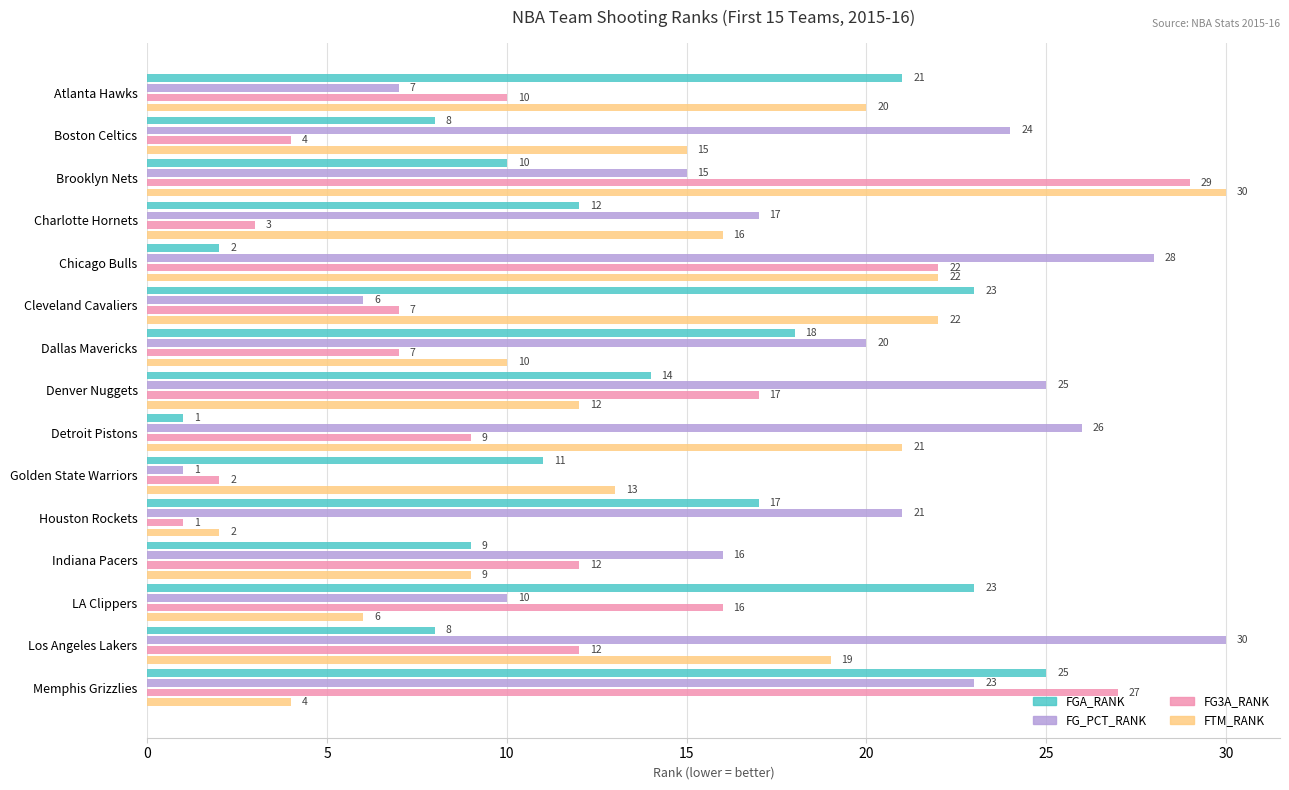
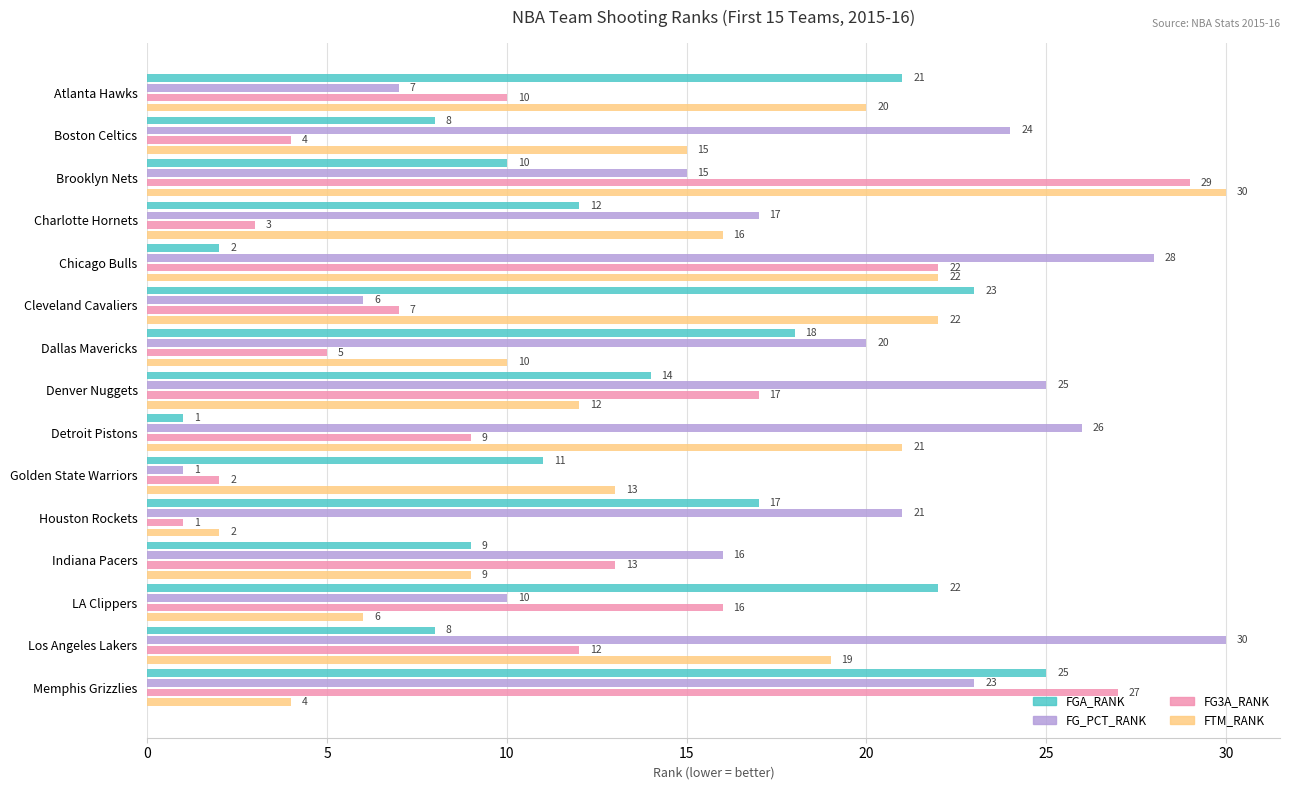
  {
    "FGA_RANK": {
      "Atlanta Hawks": 21,
      "Boston Celtics": 8,
      "Brooklyn Nets": 10,
      "Charlotte Hornets": 12,
      "Chicago Bulls": 2,
      "Cleveland Cavaliers": 23,
      "Dallas Mavericks": 18,
      "Denver Nuggets": 14,
      "Detroit Pistons": 1,
      "Golden State Warriors": 11,
      "Houston Rockets": 17,
      "Indiana Pacers": 9,
-     "LA Clippers": 23,
+     "LA Clippers": 22,
      "Los Angeles Lakers": 8,
      "Memphis Grizzlies": 25
    },
    "FG_PCT_RANK": {
      "Atlanta Hawks": 7,
      "Boston Celtics": 24,
      "Brooklyn Nets": 15,
      "Charlotte Hornets": 17,
      "Chicago Bulls": 28,
      "Cleveland Cavaliers": 6,
      "Dallas Mavericks": 20,
      "Denver Nuggets": 25,
      "Detroit Pistons": 26,
      "Golden State Warriors": 1,
      "Houston Rockets": 21,
      "Indiana Pacers": 16,
      "LA Clippers": 10,
      "Los Angeles Lakers": 30,
      "Memphis Grizzlies": 23
    },
    "FG3A_RANK": {
      "Atlanta Hawks": 10,
      "Boston Celtics": 4,
      "Brooklyn Nets": 29,
      "Charlotte Hornets": 3,
      "Chicago Bulls": 22,
      "Cleveland Cavaliers": 7,
-     "Dallas Mavericks": 7,
+     "Dallas Mavericks": 5,
      "Denver Nuggets": 17,
      "Detroit Pistons": 9,
      "Golden State Warriors": 2,
      "Houston Rockets": 1,
-     "Indiana Pacers": 12,
+     "Indiana Pacers": 13,
      "LA Clippers": 16,
      "Los Angeles Lakers": 12,
      "Memphis Grizzlies": 27
    },
    "FTM_RANK": {
      "Atlanta Hawks": 20,
      "Boston Celtics": 15,
      "Brooklyn Nets": 30,
      "Charlotte Hornets": 16,
      "Chicago Bulls": 22,
      "Cleveland Cavaliers": 22,
      "Dallas Mavericks": 10,
      "Denver Nuggets": 12,
      "Detroit Pistons": 21,
      "Golden State Warriors": 13,
      "Houston Rockets": 2,
      "Indiana Pacers": 9,
      "LA Clippers": 6,
      "Los Angeles Lakers": 19,
      "Memphis Grizzlies": 4
    }
  }
